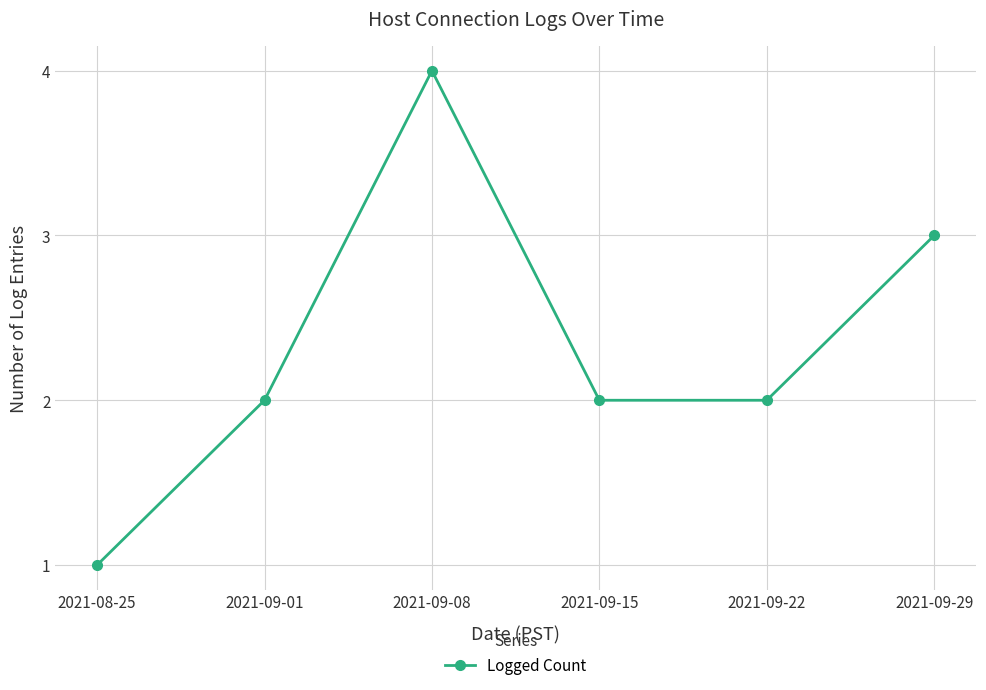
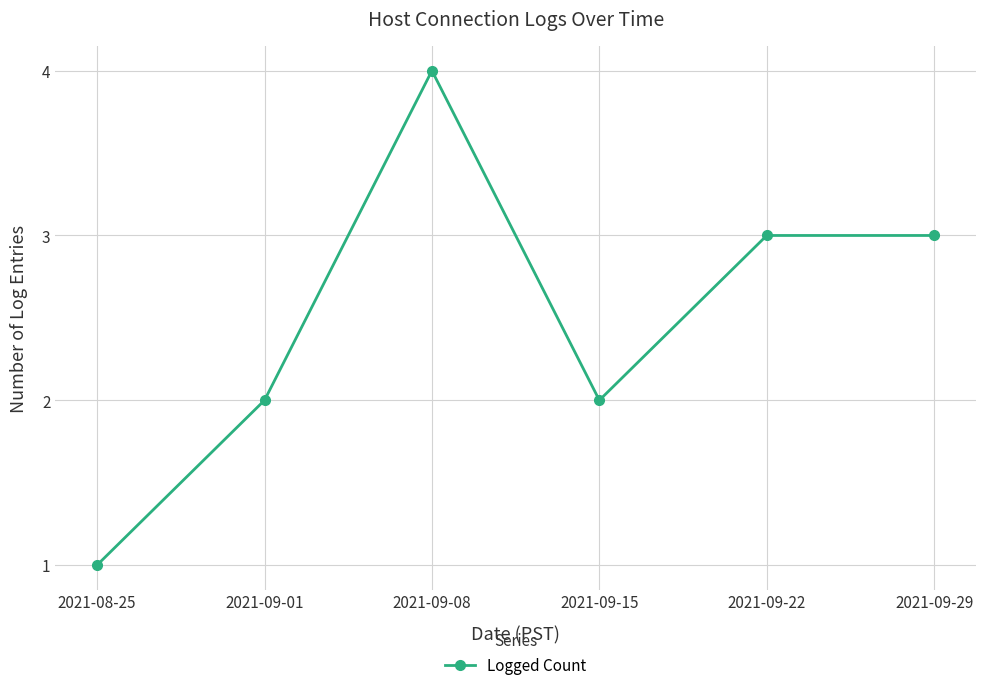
  {
    "2021-08-25": 1,
    "2021-09-01": 2,
    "2021-09-08": 4,
    "2021-09-15": 2,
-   "2021-09-22": 2,
+   "2021-09-22": 3,
    "2021-09-29": 3
  }
